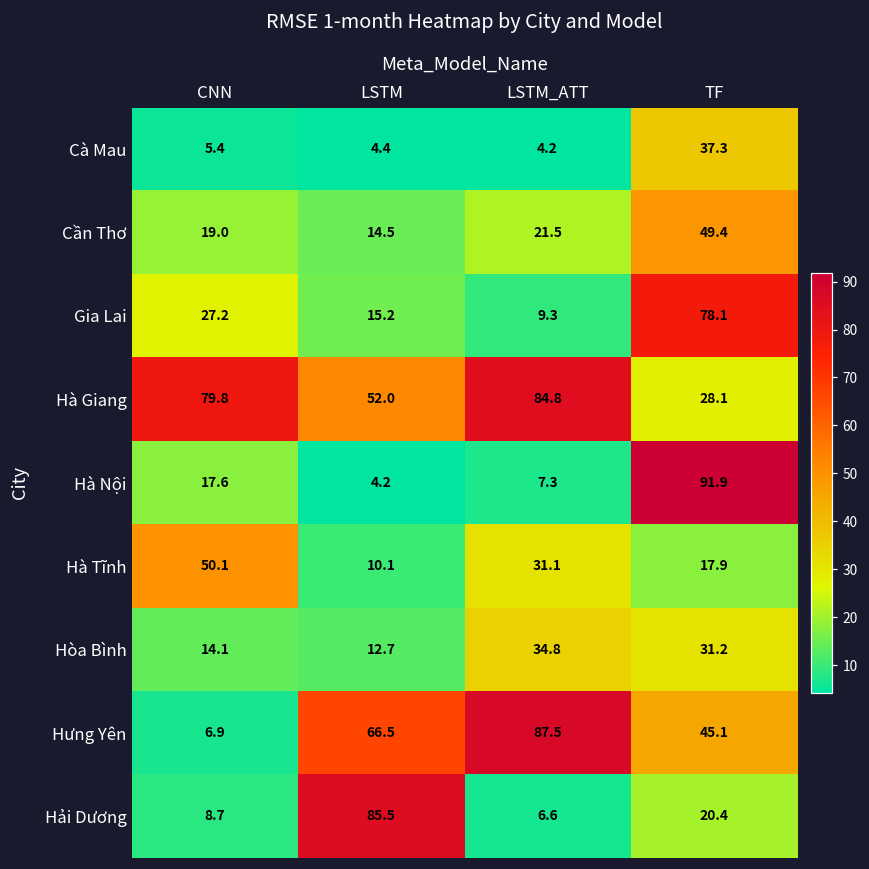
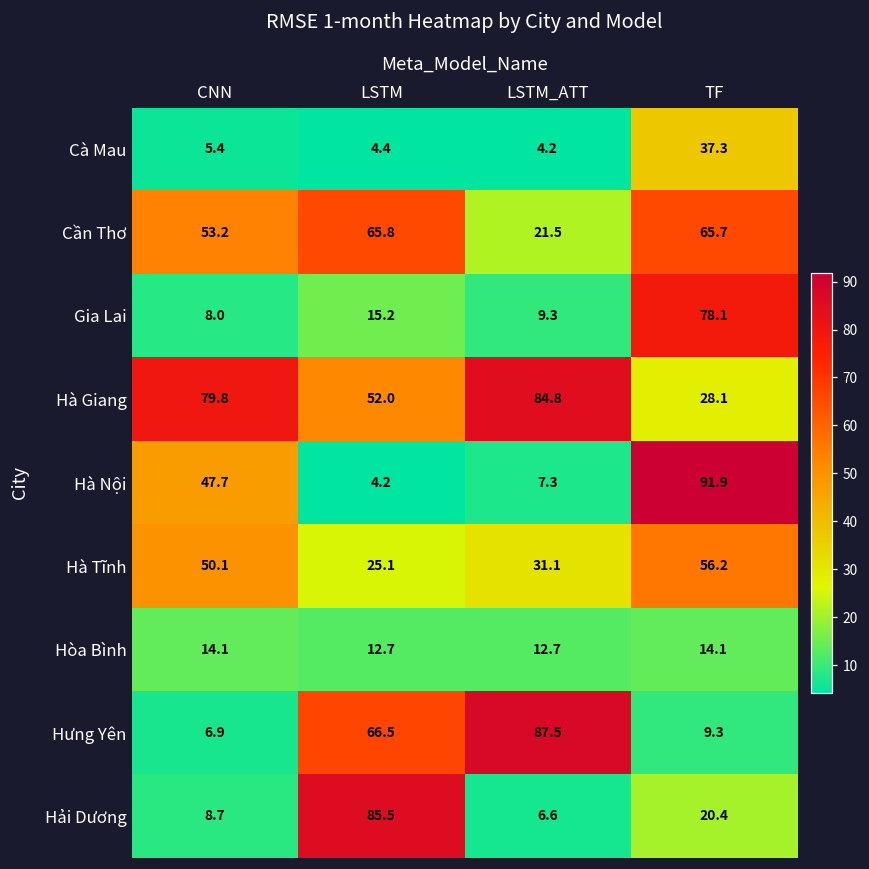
  {
    "Cà Mau": {
      "CNN": 5.4,
      "LSTM": 4.4,
      "LSTM_ATT": 4.2,
      "TF": 37.3
    },
    "Cần Thơ": {
-     "CNN": 19.0,
-     "LSTM": 14.5,
+     "CNN": 53.2,
+     "LSTM": 65.8,
      "LSTM_ATT": 21.5,
-     "TF": 49.4
+     "TF": 65.7
    },
    "Gia Lai": {
-     "CNN": 27.2,
+     "CNN": 8.0,
      "LSTM": 15.2,
      "LSTM_ATT": 9.3,
      "TF": 78.1
    },
    "Hà Giang": {
      "CNN": 79.8,
      "LSTM": 52.0,
      "LSTM_ATT": 84.8,
      "TF": 28.1
    },
    "Hà Nội": {
-     "CNN": 17.6,
+     "CNN": 47.7,
      "LSTM": 4.2,
      "LSTM_ATT": 7.3,
      "TF": 91.9
    },
    "Hà Tĩnh": {
      "CNN": 50.1,
-     "LSTM": 10.1,
+     "LSTM": 25.1,
      "LSTM_ATT": 31.1,
-     "TF": 17.9
+     "TF": 56.2
    },
    "Hòa Bình": {
      "CNN": 14.1,
      "LSTM": 12.7,
-     "LSTM_ATT": 34.8,
-     "TF": 31.2
+     "LSTM_ATT": 12.7,
+     "TF": 14.1
    },
    "Hưng Yên": {
      "CNN": 6.9,
      "LSTM": 66.5,
      "LSTM_ATT": 87.5,
-     "TF": 45.1
+     "TF": 9.3
    },
    "Hải Dương": {
      "CNN": 8.7,
      "LSTM": 85.5,
      "LSTM_ATT": 6.6,
      "TF": 20.4
    }
  }
